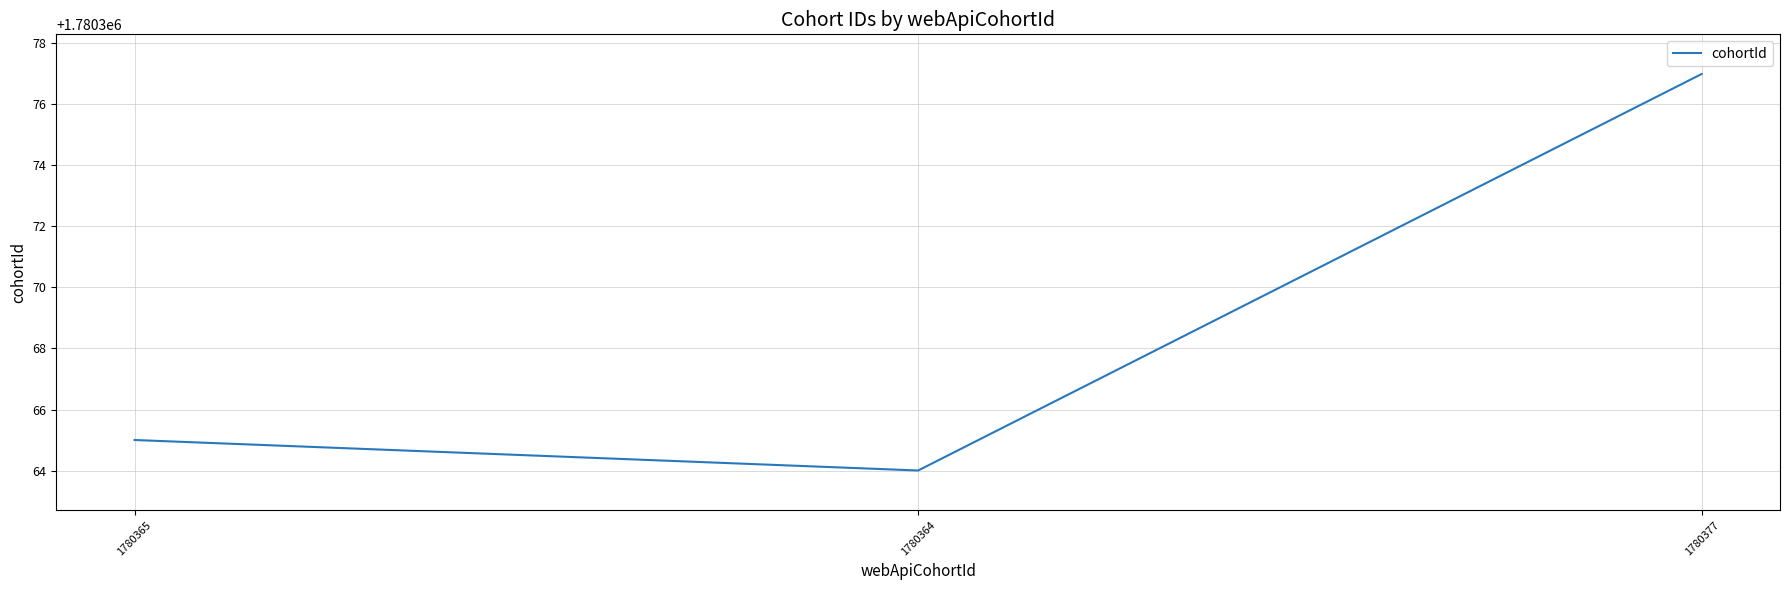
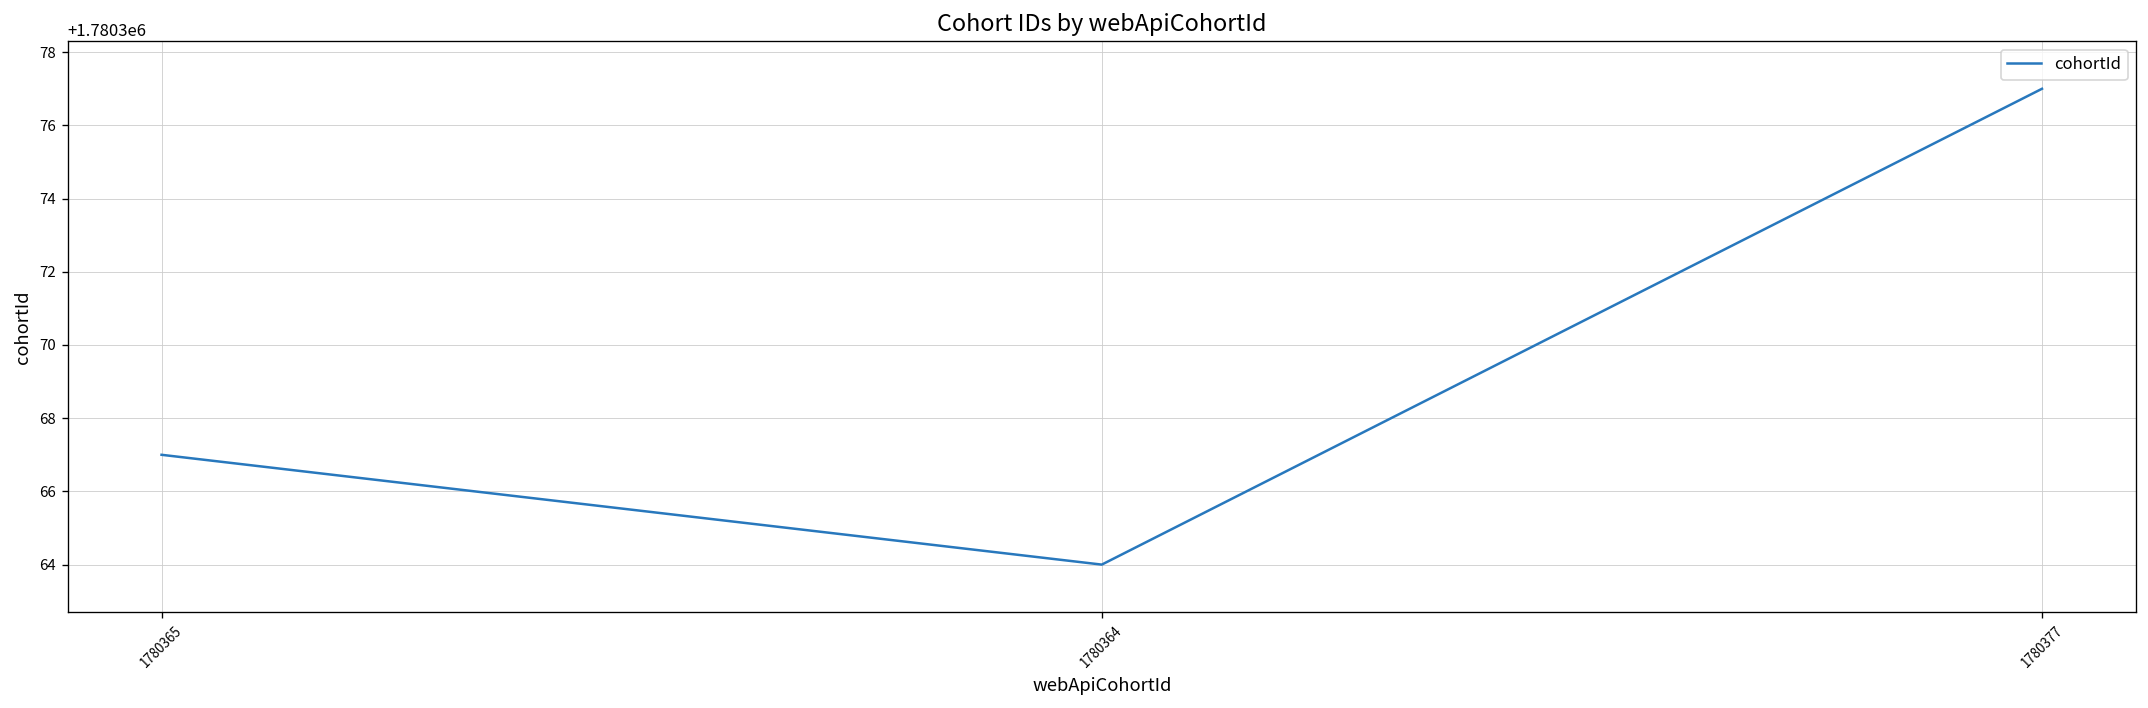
  {
-   "1780365": 1780365,
+   "1780365": 1780367,
    "1780364": 1780364,
    "1780377": 1780377
  }
